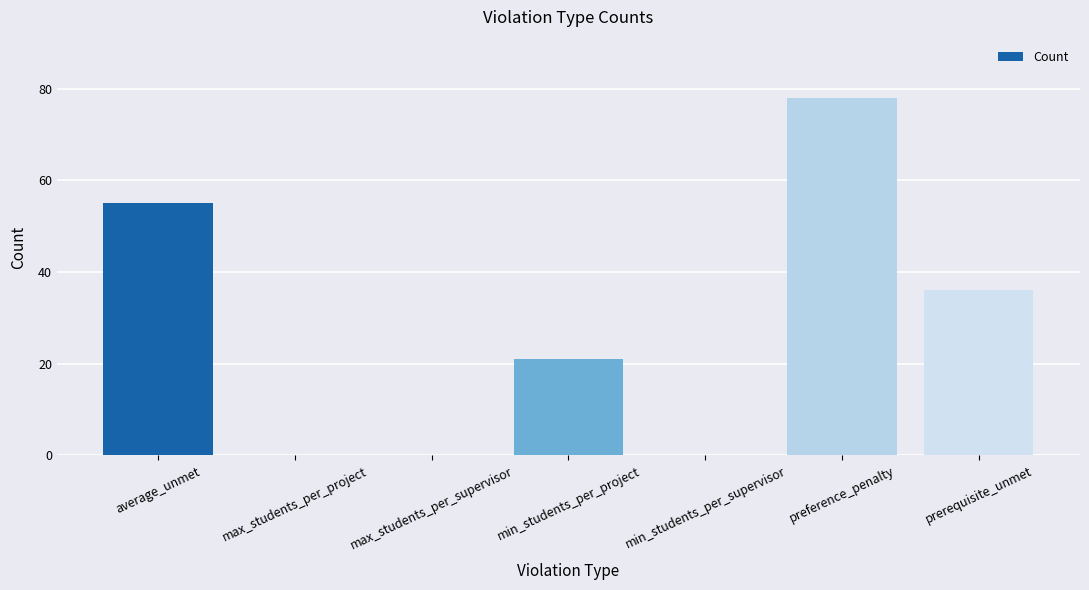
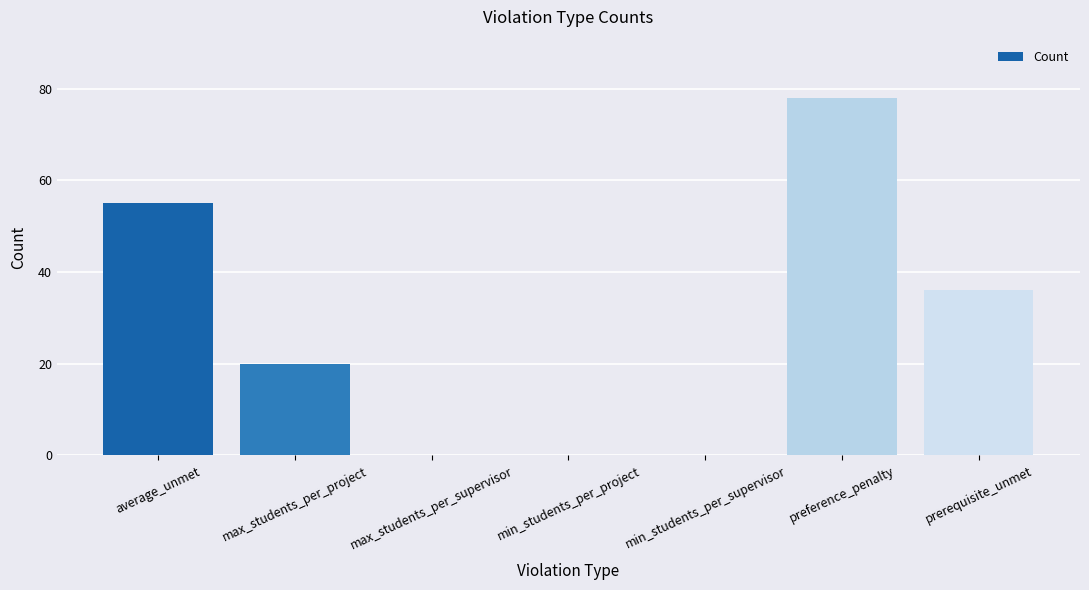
  {
    "average_unmet": 55,
-   "max_students_per_project": 0,
+   "max_students_per_project": 20,
    "max_students_per_supervisor": 0,
-   "min_students_per_project": 21,
+   "min_students_per_project": 0,
    "min_students_per_supervisor": 0,
    "preference_penalty": 78,
    "prerequisite_unmet": 36
  }
